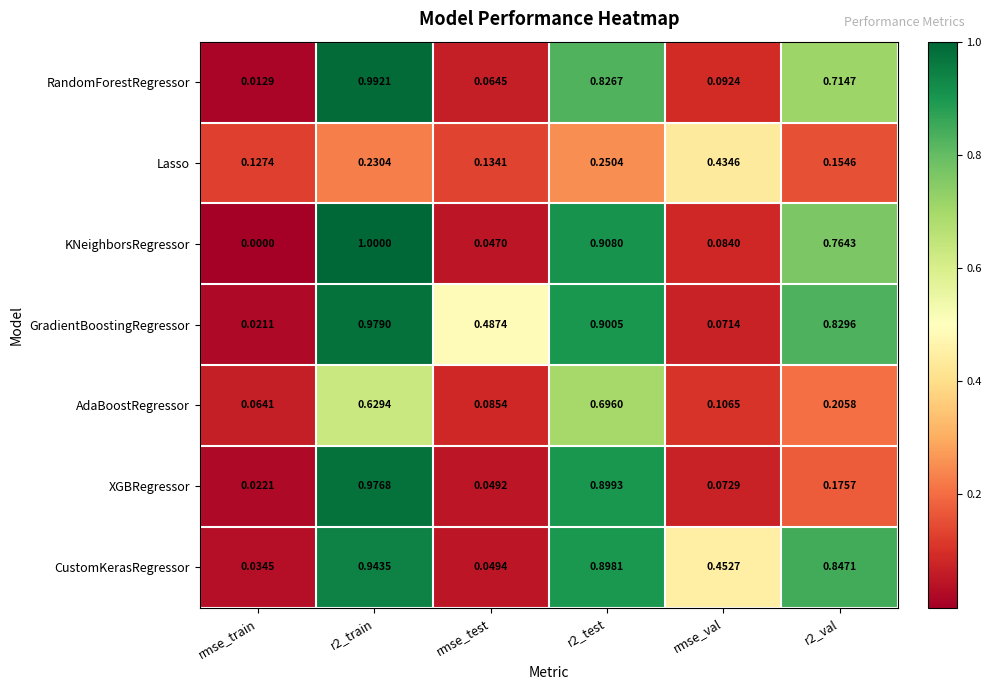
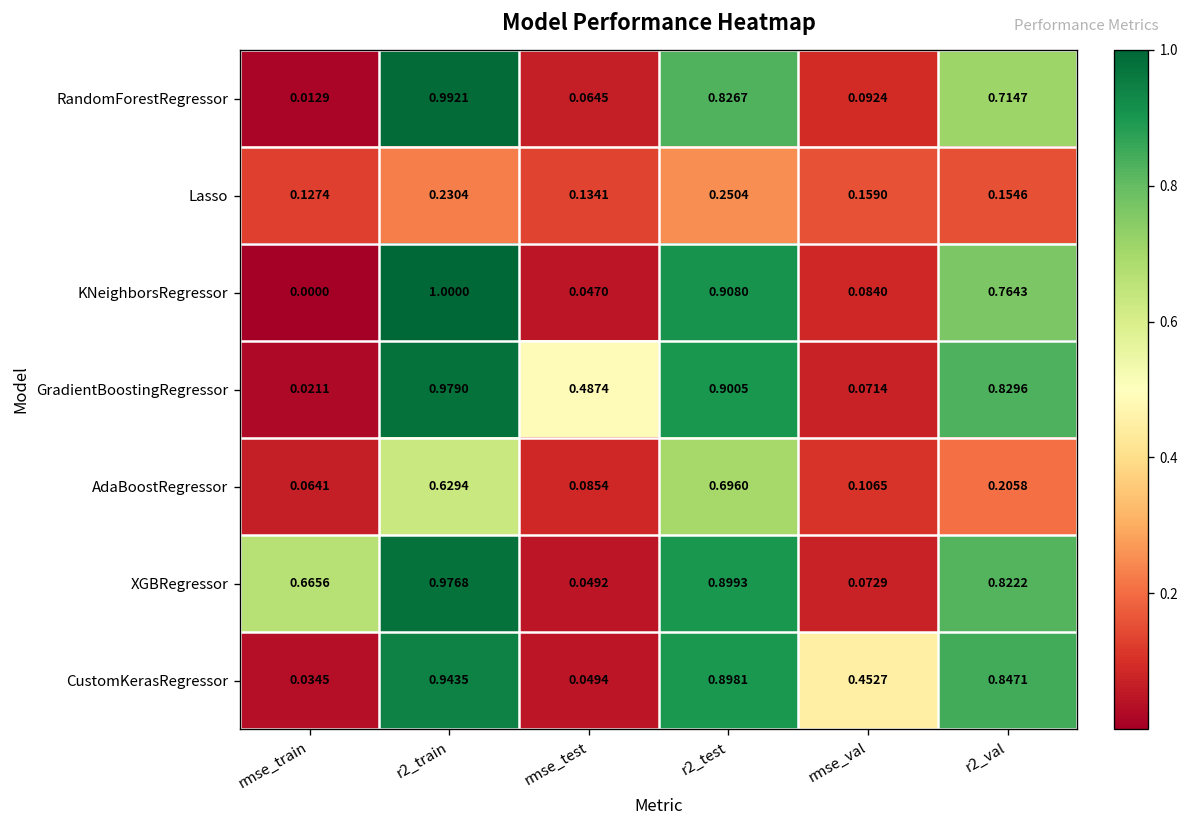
  {
    "RandomForestRegressor": {
      "rmse_train": 0.0129,
      "r2_train": 0.9921,
      "rmse_test": 0.0645,
      "r2_test": 0.8267,
      "rmse_val": 0.0924,
      "r2_val": 0.7147
    },
    "Lasso": {
      "rmse_train": 0.1274,
      "r2_train": 0.2304,
      "rmse_test": 0.1341,
      "r2_test": 0.2504,
-     "rmse_val": 0.4346,
+     "rmse_val": 0.1590,
      "r2_val": 0.1546
    },
    "KNeighborsRegressor": {
      "rmse_train": 0.0000,
      "r2_train": 1.0000,
      "rmse_test": 0.0470,
      "r2_test": 0.9080,
      "rmse_val": 0.0840,
      "r2_val": 0.7643
    },
    "GradientBoostingRegressor": {
      "rmse_train": 0.0211,
      "r2_train": 0.9790,
      "rmse_test": 0.4874,
      "r2_test": 0.9005,
      "rmse_val": 0.0714,
      "r2_val": 0.8296
    },
    "AdaBoostRegressor": {
      "rmse_train": 0.0641,
      "r2_train": 0.6294,
      "rmse_test": 0.0854,
      "r2_test": 0.6960,
      "rmse_val": 0.1065,
      "r2_val": 0.2058
    },
    "XGBRegressor": {
-     "rmse_train": 0.0221,
+     "rmse_train": 0.6656,
      "r2_train": 0.9768,
      "rmse_test": 0.0492,
      "r2_test": 0.8993,
      "rmse_val": 0.0729,
-     "r2_val": 0.1757
+     "r2_val": 0.8222
    },
    "CustomKerasRegressor": {
      "rmse_train": 0.0345,
      "r2_train": 0.9435,
      "rmse_test": 0.0494,
      "r2_test": 0.8981,
      "rmse_val": 0.4527,
      "r2_val": 0.8471
    }
  }
